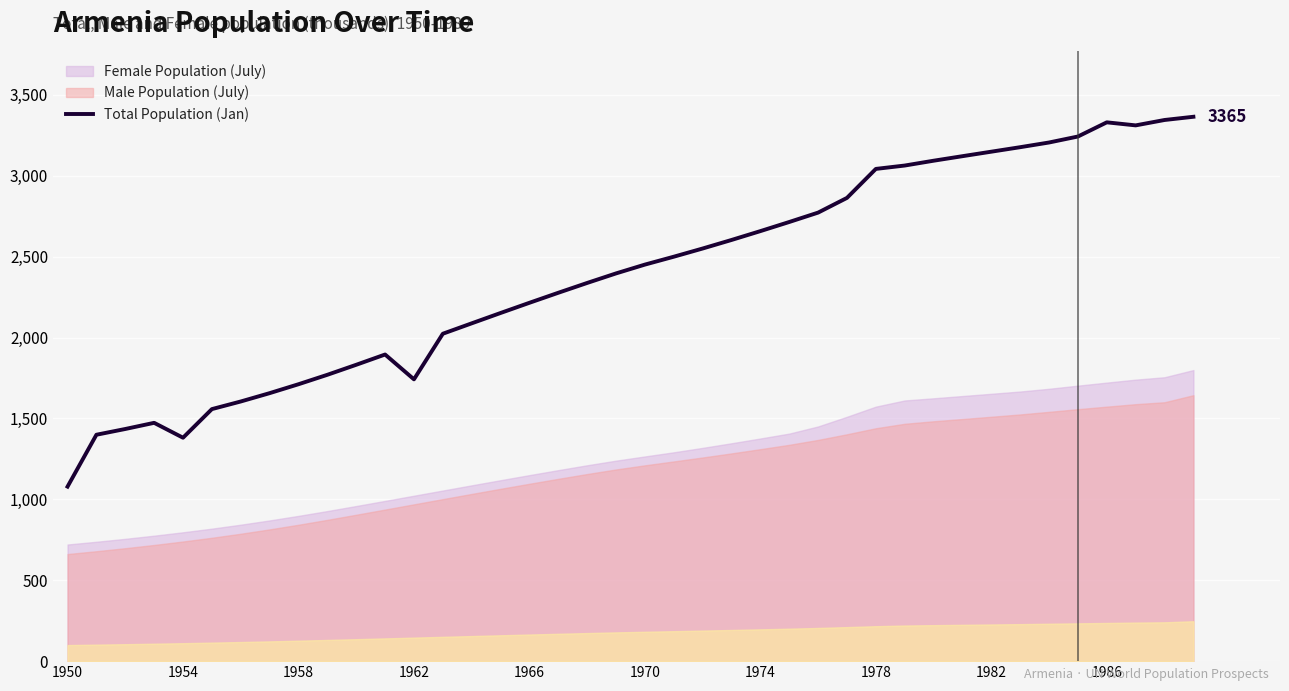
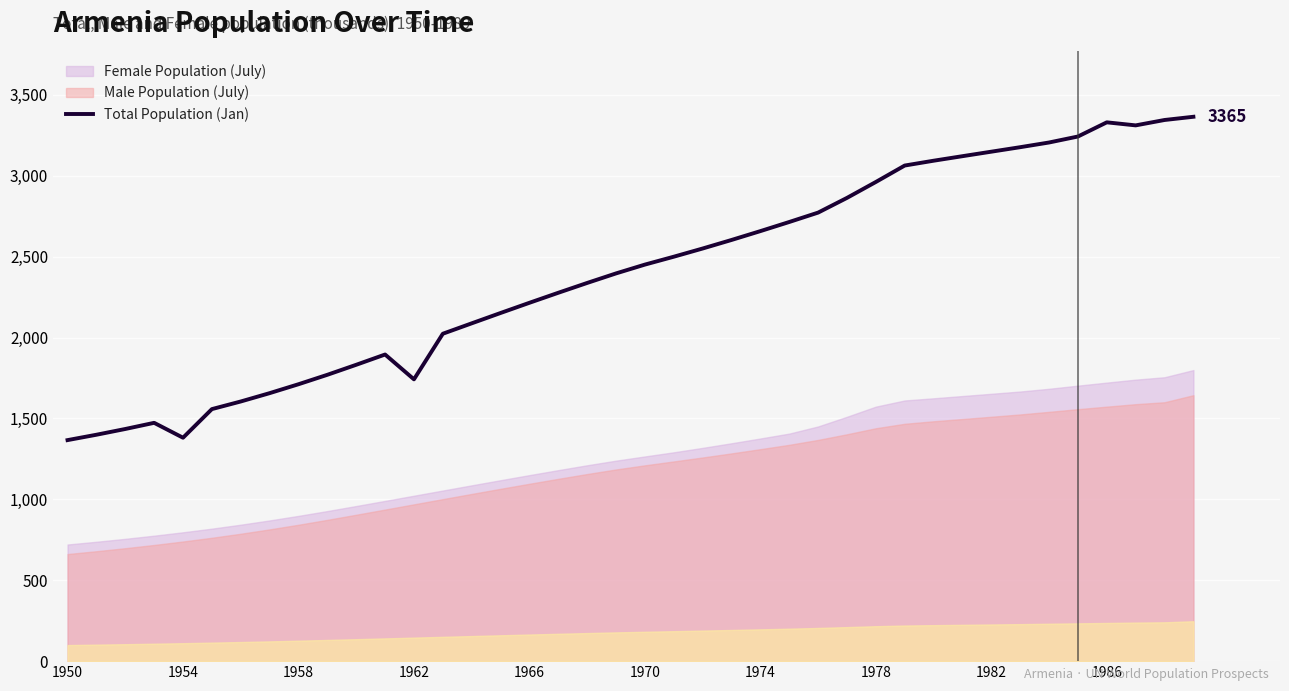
  {
    "Total Population (Jan)": {
-     "1950": "1,080",
+     "1950": "1,370",
      "1954": "1,380",
      "1958": "1,710",
      "1962": "1,740",
      "1966": "2,220",
      "1970": "2,450",
      "1974": "2,660",
-     "1978": "3,040",
+     "1978": "2,960",
      "1982": "3,150",
      "1986": "3,330"
    }
  }
